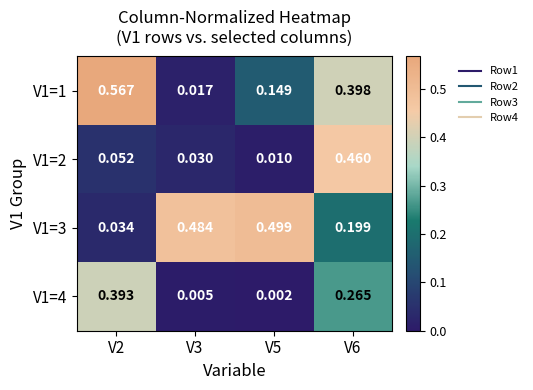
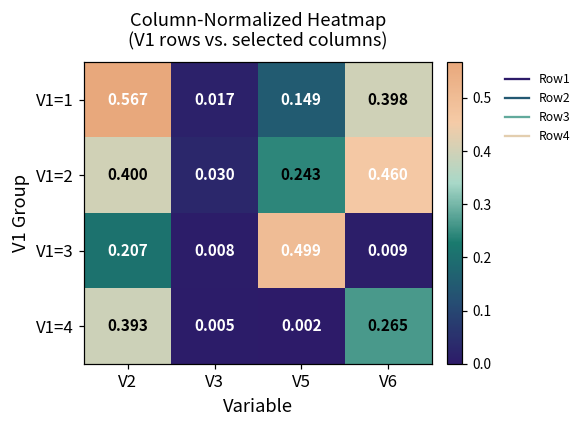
  {
    "V1=1": {
      "V2": 0.567,
      "V3": 0.017,
      "V5": 0.149,
      "V6": 0.398
    },
    "V1=2": {
-     "V2": 0.052,
+     "V2": 0.400,
      "V3": 0.030,
-     "V5": 0.010,
+     "V5": 0.243,
      "V6": 0.460
    },
    "V1=3": {
-     "V2": 0.034,
-     "V3": 0.484,
+     "V2": 0.207,
+     "V3": 0.008,
      "V5": 0.499,
-     "V6": 0.199
+     "V6": 0.009
    },
    "V1=4": {
      "V2": 0.393,
      "V3": 0.005,
      "V5": 0.002,
      "V6": 0.265
    }
  }
